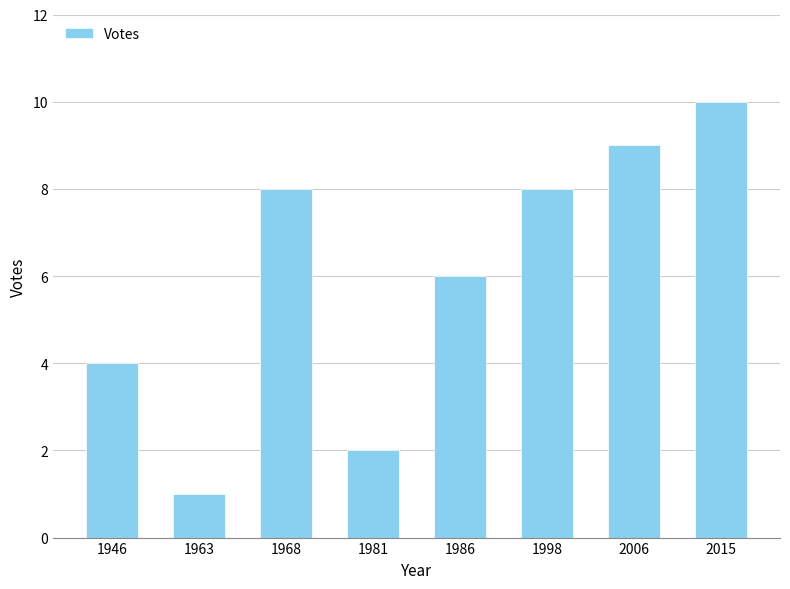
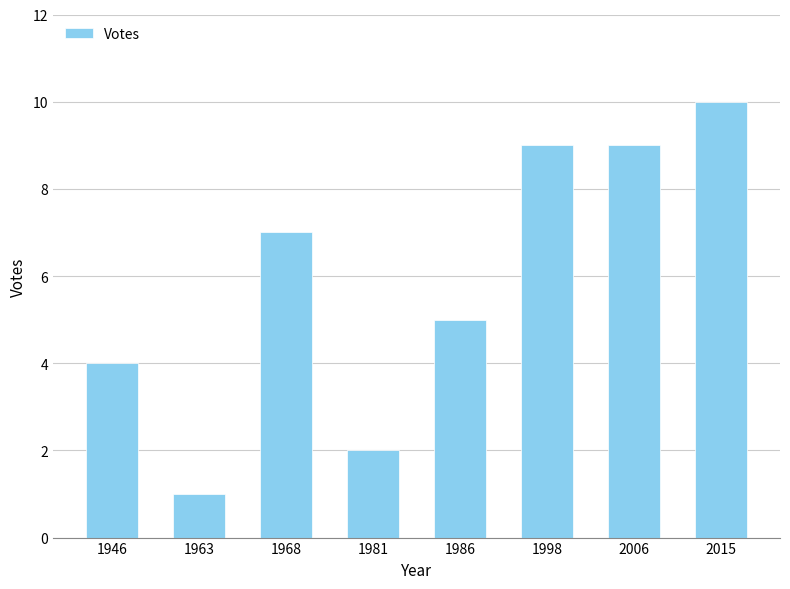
  {
    "1946": 4,
    "1963": 1,
-   "1968": 8,
+   "1968": 7,
    "1981": 2,
-   "1986": 6,
-   "1998": 8,
+   "1986": 5,
+   "1998": 9,
    "2006": 9,
    "2015": 10
  }
